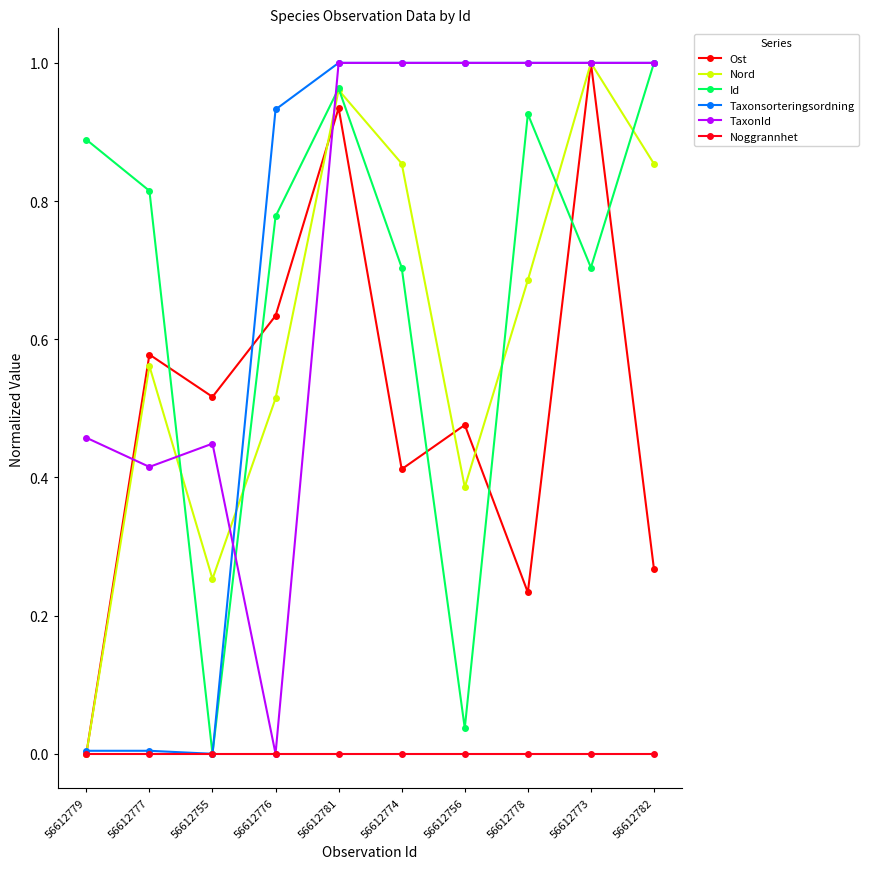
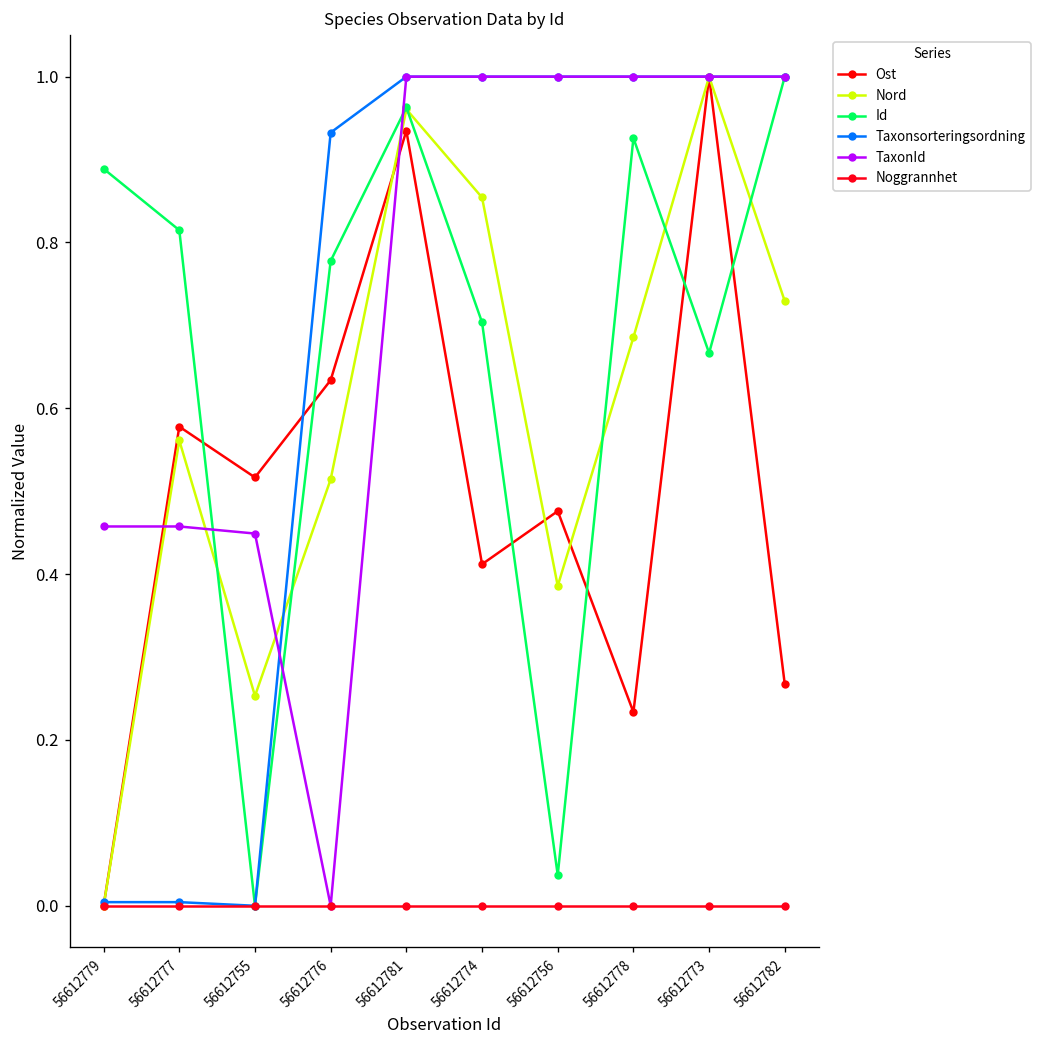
  {
    "Nord": {
      "56612777": 0.56,
      "56612755": 0.25,
      "56612776": 0.51,
      "56612774": 0.85,
      "56612756": 0.39,
      "56612778": 0.69,
-     "56612782": 0.85
+     "56612782": 0.73
    },
    "Id": {
      "56612779": 0.89,
      "56612777": 0.81,
      "56612776": 0.78,
      "56612774": 0.70,
      "56612756": 0.04,
      "56612778": 0.93,
-     "56612773": 0.70
+     "56612773": 0.67
    },
    "Taxonsorteringsordning": {
      "56612779": 0.00,
      "56612777": 0.00,
      "56612776": 0.93
    },
    "TaxonId": {
      "56612779": 0.46,
-     "56612777": 0.42,
+     "56612777": 0.46,
      "56612755": 0.45
    }
  }
